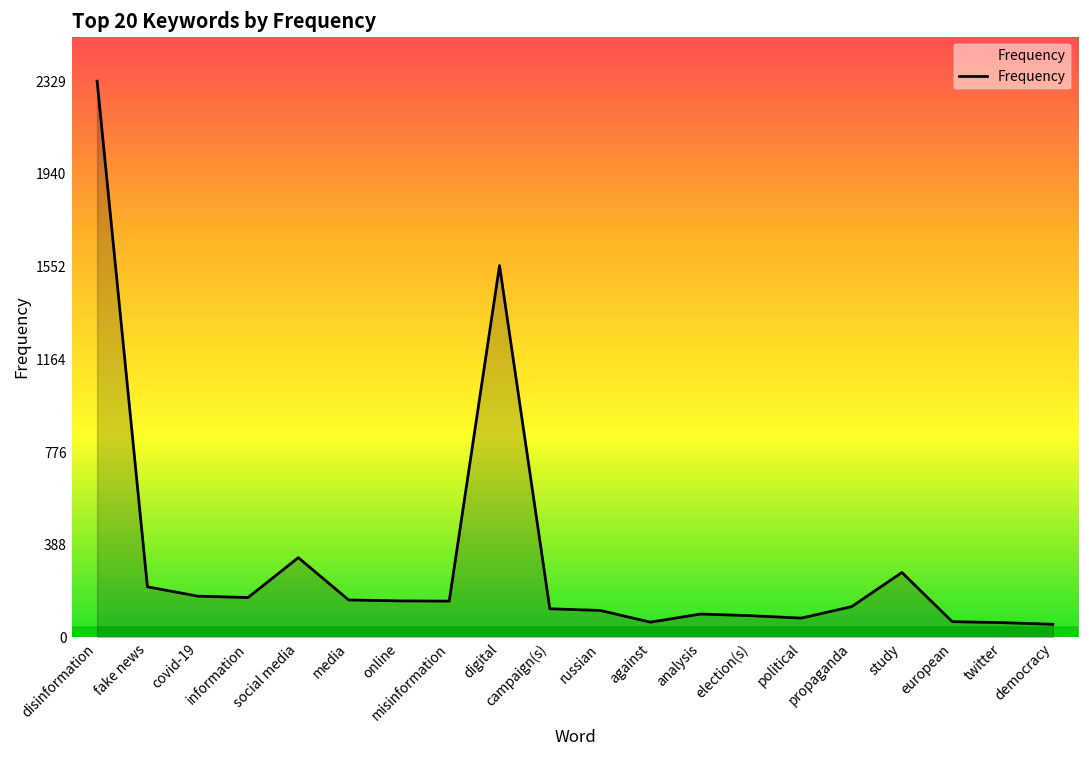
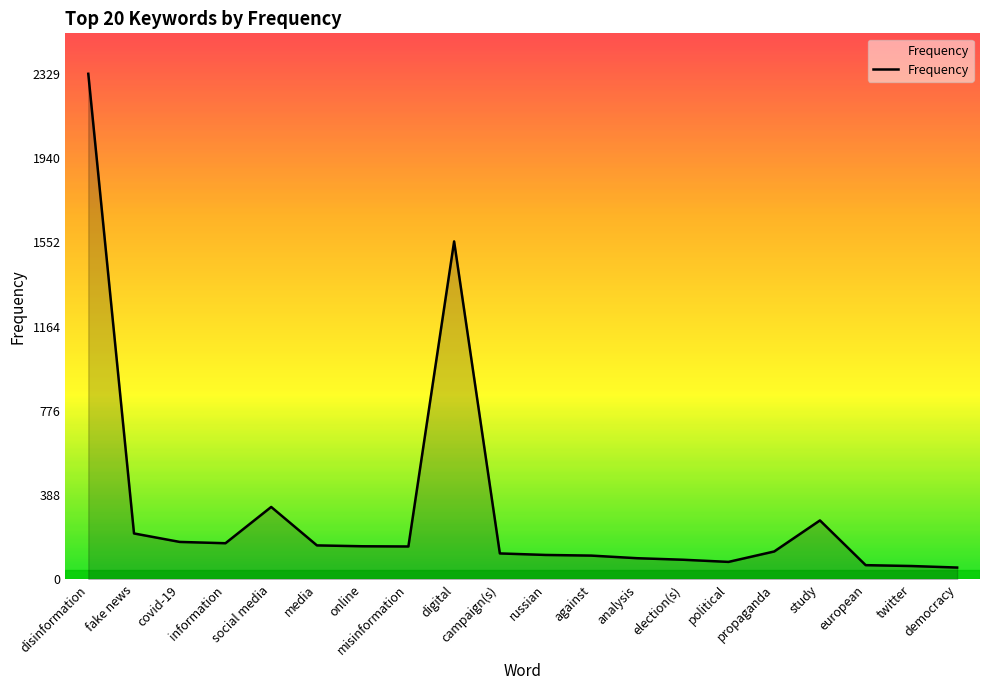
  {
    "disinformation": 2330,
    "fake news": 210,
    "covid-19": 170,
    "information": 170,
    "social media": 330,
    "media": 160,
    "online": 150,
    "misinformation": 150,
    "digital": 1560,
    "campaign(s)": 120,
    "russian": 110,
-   "against": 60,
+   "against": 110,
    "analysis": 100,
    "election(s)": 90,
    "political": 80,
    "propaganda": 130,
    "study": 270,
    "european": 70,
    "twitter": 60,
    "democracy": 60
  }
